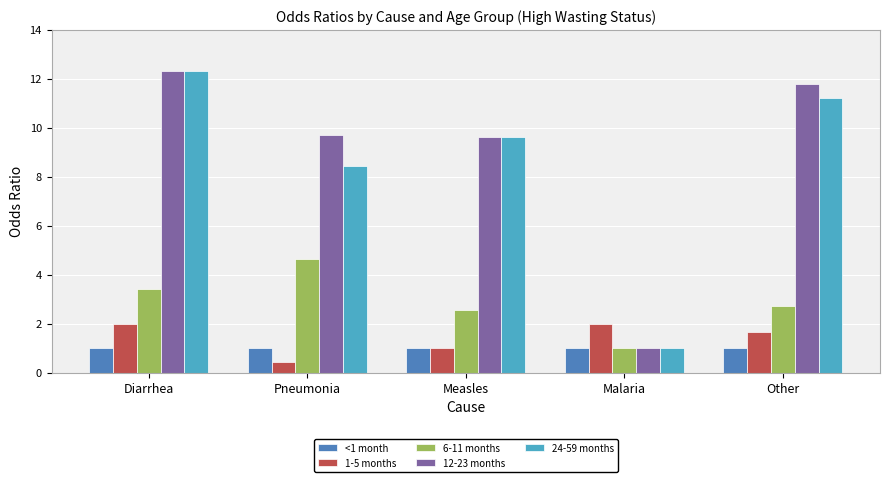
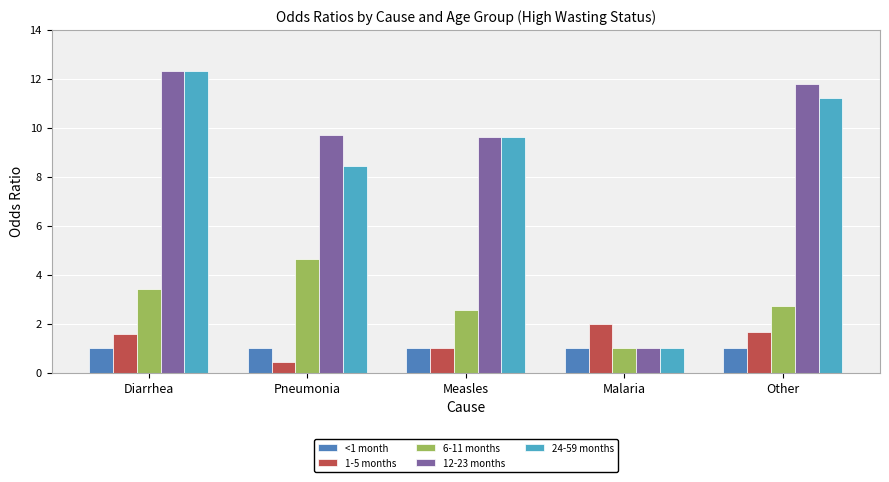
  {
    "1-5 months": {
-     "Diarrhea": 2.0,
+     "Diarrhea": 1.6,
      "Pneumonia": 0.4,
      "Measles": 1.0,
      "Malaria": 2.0,
      "Other": 1.7
    },
    "6-11 months": {
      "Diarrhea": 3.4,
      "Pneumonia": 4.7,
      "Measles": 2.6,
      "Malaria": 1.0,
      "Other": 2.7
    },
    "12-23 months": {
      "Diarrhea": 12.3,
      "Pneumonia": 9.7,
      "Measles": 9.6,
      "Malaria": 1.0,
      "Other": 11.8
    }
  }
